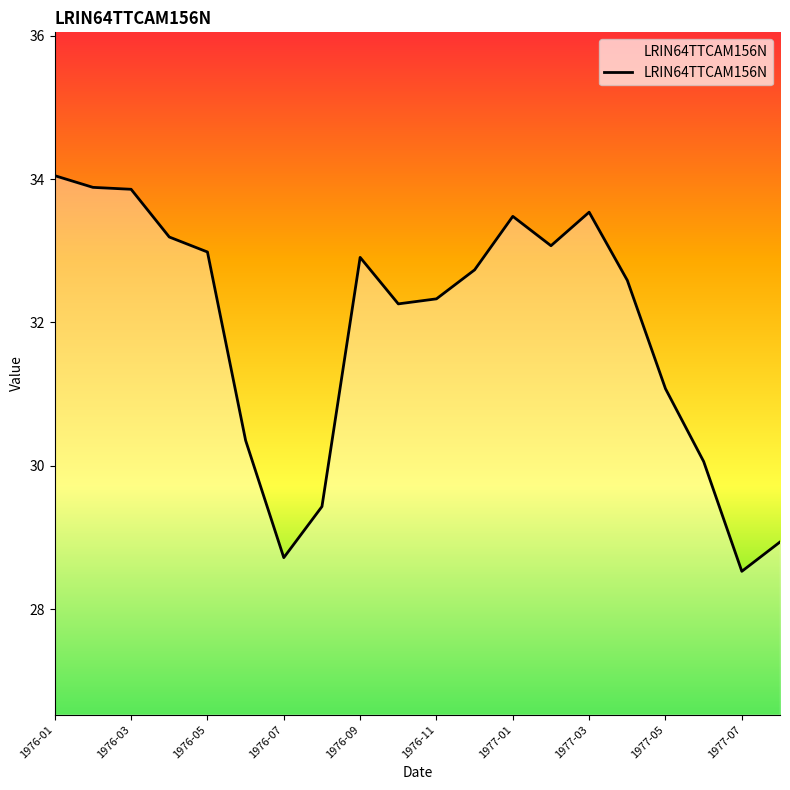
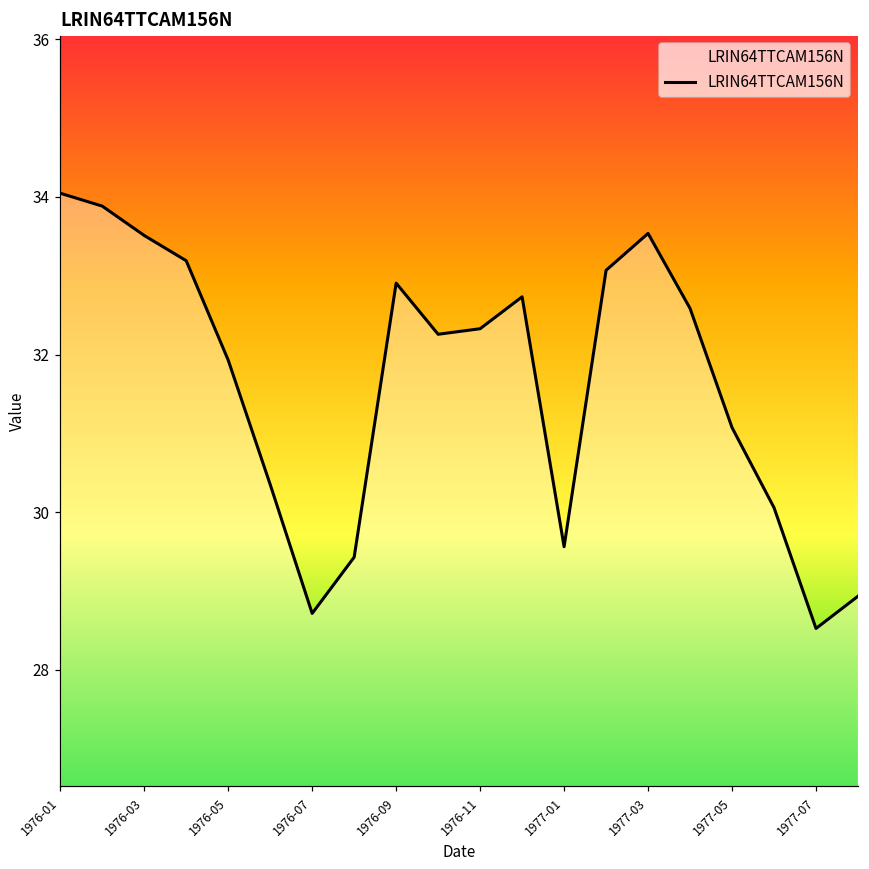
  {
    "1976-01": 34.0,
-   "1976-03": 33.9,
-   "1976-05": 33.0,
+   "1976-03": 33.5,
+   "1976-05": 31.9,
    "1976-07": 28.7,
    "1976-09": 32.9,
    "1976-11": 32.3,
-   "1977-01": 33.5,
+   "1977-01": 29.6,
    "1977-03": 33.5,
    "1977-05": 31.1,
    "1977-07": 28.5
  }
